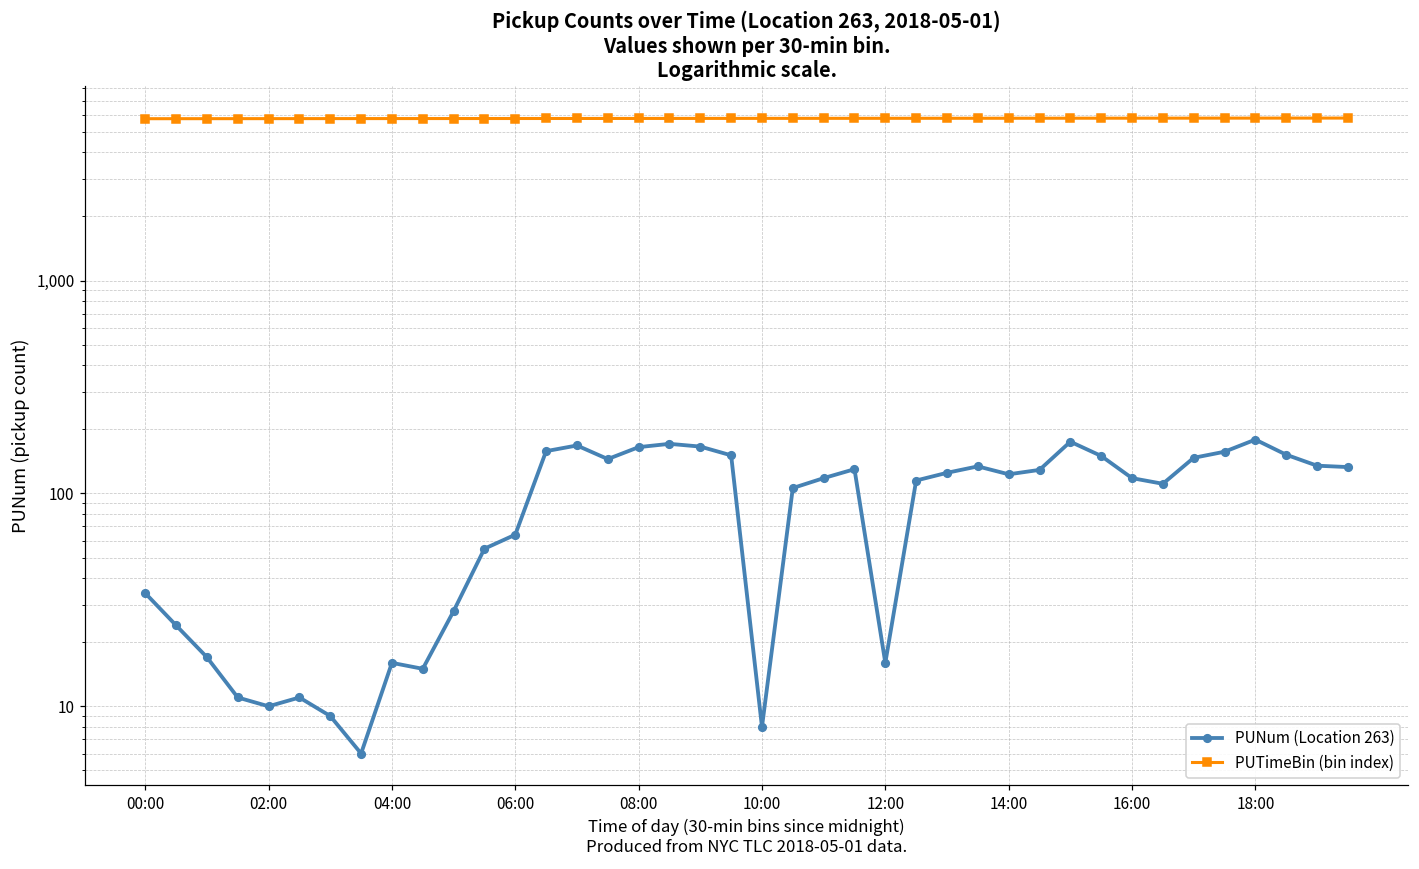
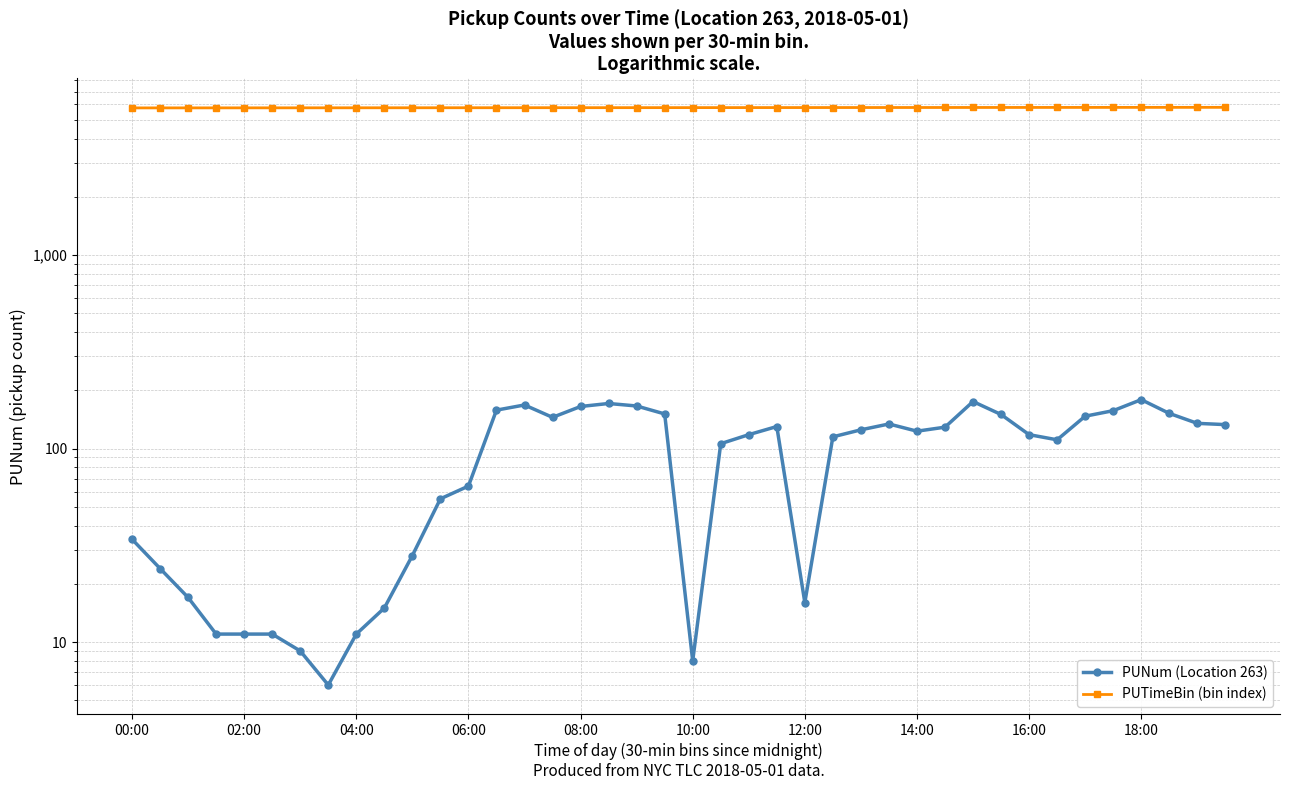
  {
    "PUNum (Location 263)": {
      "00:00": "34",
-     "02:00": "10",
-     "04:00": "16",
+     "02:00": "11",
+     "04:00": "11",
      "06:00": "64",
      "08:00": "170",
      "10:00": "8",
      "12:00": "16",
      "14:00": "120",
      "16:00": "120",
      "18:00": "180"
    },
    "PUTimeBin (bin index)": {
      "00:00": "5,800",
      "02:00": "5,800",
      "04:00": "5,800",
      "06:00": "5,800",
      "08:00": "5,800",
      "10:00": "5,800",
      "12:00": "5,800",
      "14:00": "5,800",
      "16:00": "5,800",
      "18:00": "5,800"
    }
  }
